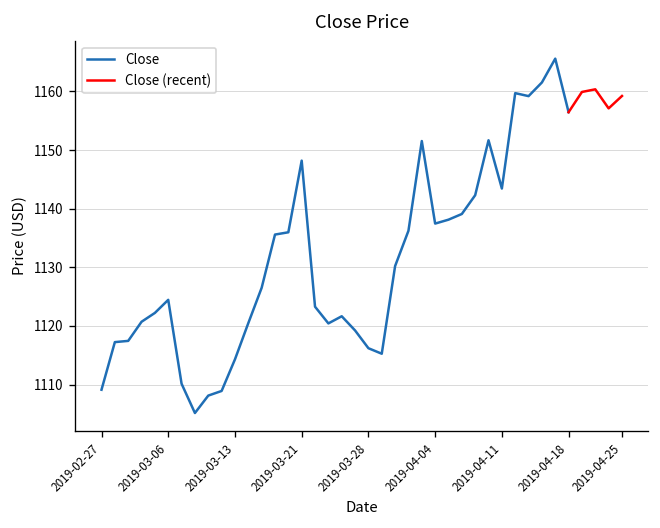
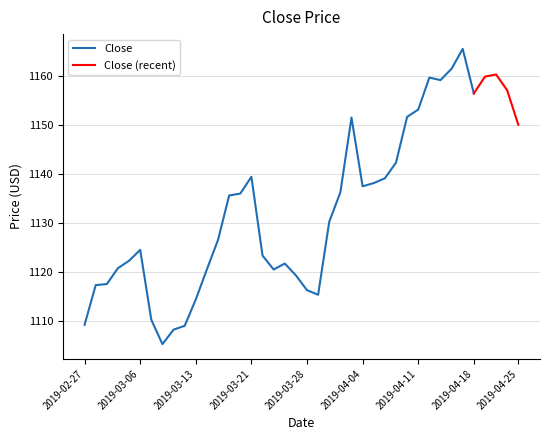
  {
    "Close": {
      "2019-02-27": 1109,
      "2019-03-06": 1124,
      "2019-03-13": 1114,
-     "2019-03-21": 1148,
+     "2019-03-21": 1139,
      "2019-03-28": 1116,
      "2019-04-04": 1137,
-     "2019-04-11": 1143
+     "2019-04-11": 1153
    },
    "Close (recent)": {
-     "2019-04-25": 1159
+     "2019-04-25": 1150
    }
  }
